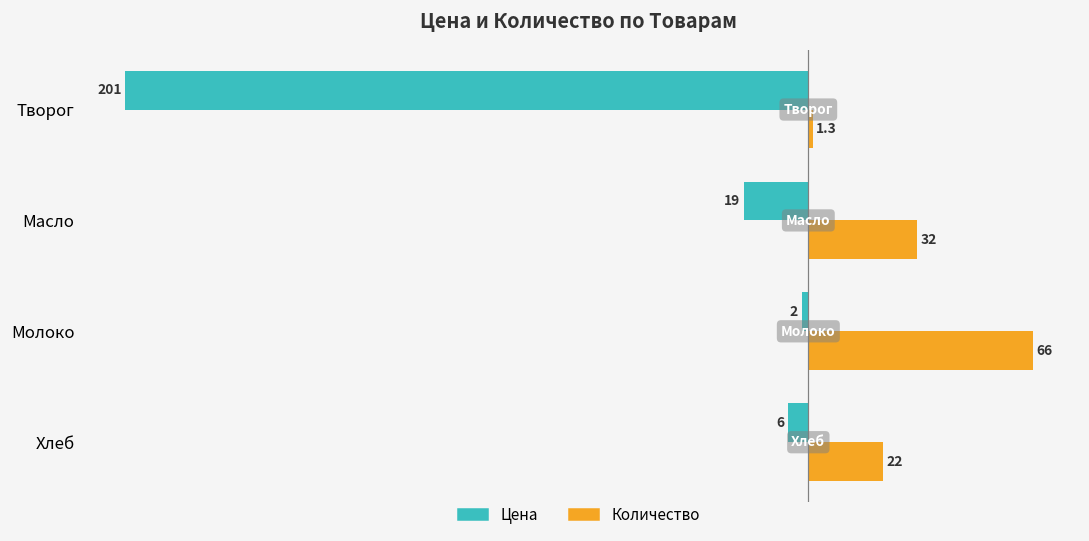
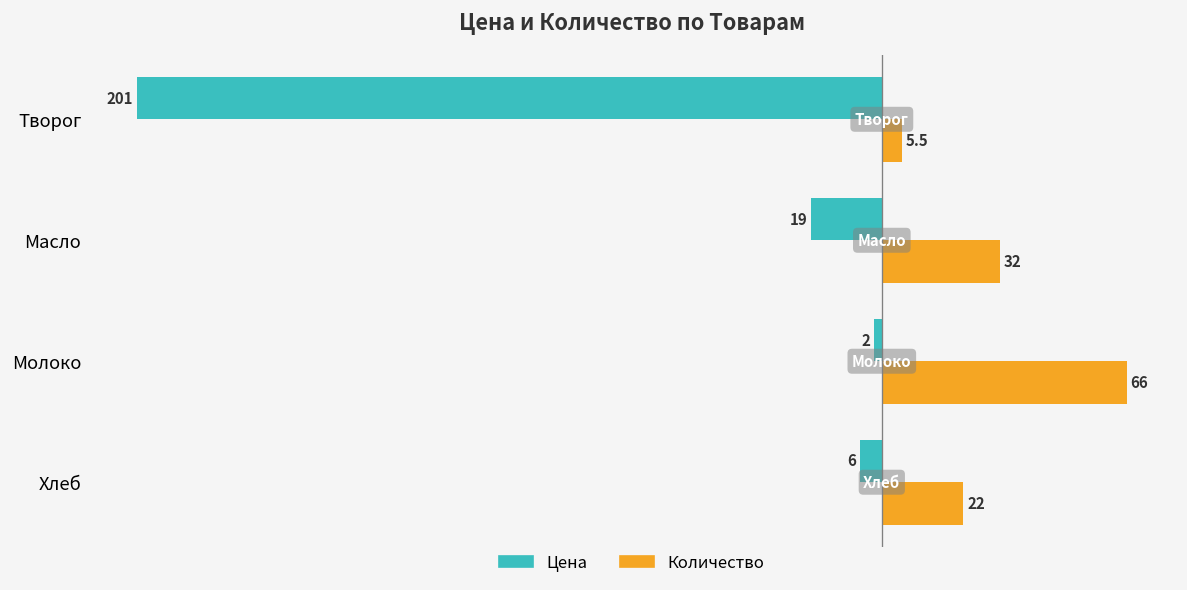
  {
    "Количество": {
-     "Творог": 1.3,
+     "Творог": 5.5,
      "Масло": 32,
      "Молоко": 66,
      "Хлеб": 22
    }
  }
